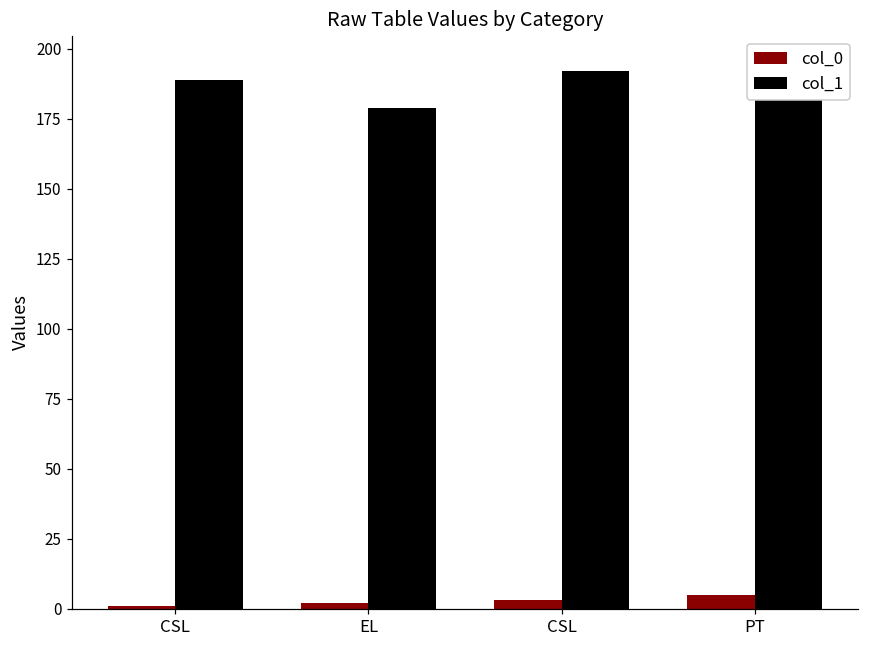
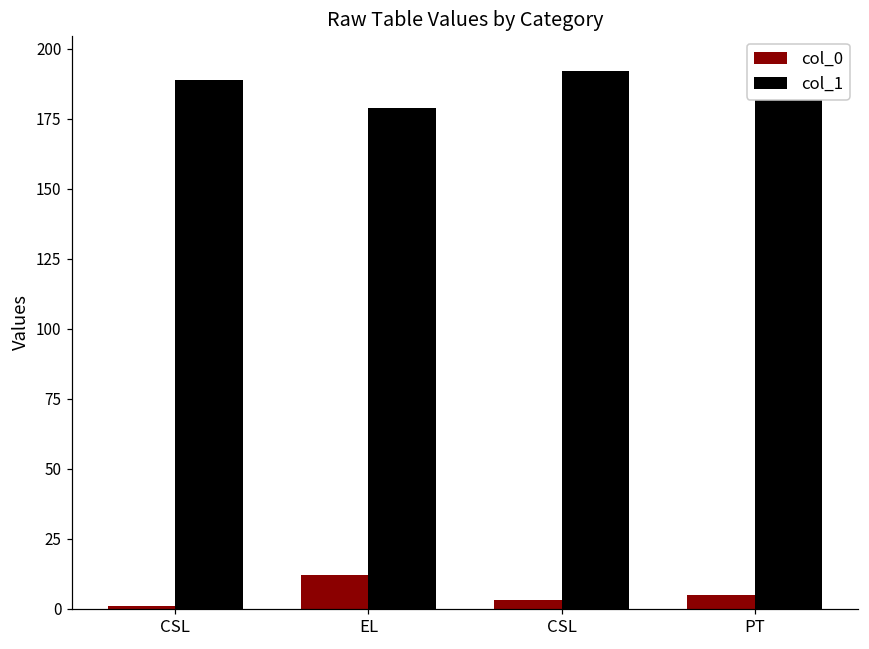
  {
    "col_0": {
-     "EL": 2,
+     "EL": 12,
      "PT": 5
    },
    "col_1": {
      "EL": 179
    }
  }
